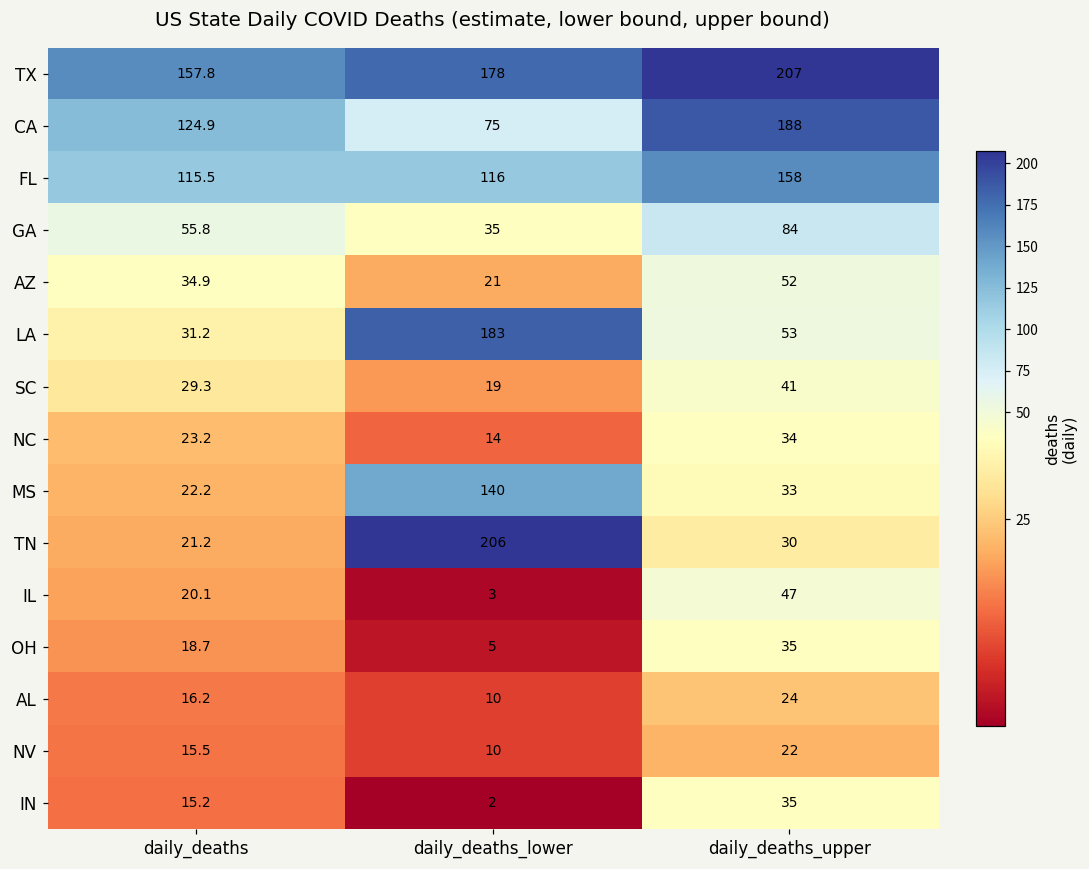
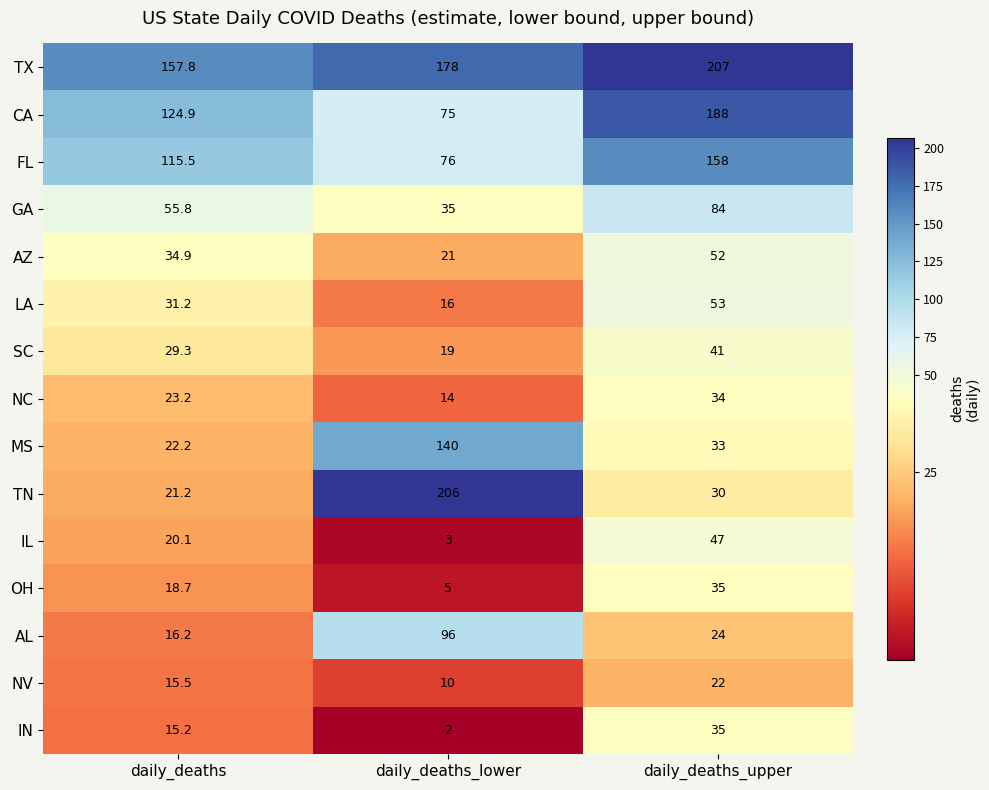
  {
    "TX": {
      "daily_deaths": 157.8,
      "daily_deaths_lower": 178,
      "daily_deaths_upper": 207
    },
    "CA": {
      "daily_deaths": 124.9,
      "daily_deaths_lower": 75,
      "daily_deaths_upper": 188
    },
    "FL": {
      "daily_deaths": 115.5,
-     "daily_deaths_lower": 116,
+     "daily_deaths_lower": 76,
      "daily_deaths_upper": 158
    },
    "GA": {
      "daily_deaths": 55.8,
      "daily_deaths_lower": 35,
      "daily_deaths_upper": 84
    },
    "AZ": {
      "daily_deaths": 34.9,
      "daily_deaths_lower": 21,
      "daily_deaths_upper": 52
    },
    "LA": {
      "daily_deaths": 31.2,
-     "daily_deaths_lower": 183,
+     "daily_deaths_lower": 16,
      "daily_deaths_upper": 53
    },
    "SC": {
      "daily_deaths": 29.3,
      "daily_deaths_lower": 19,
      "daily_deaths_upper": 41
    },
    "NC": {
      "daily_deaths": 23.2,
      "daily_deaths_lower": 14,
      "daily_deaths_upper": 34
    },
    "MS": {
      "daily_deaths": 22.2,
      "daily_deaths_lower": 140,
      "daily_deaths_upper": 33
    },
    "TN": {
      "daily_deaths": 21.2,
      "daily_deaths_lower": 206,
      "daily_deaths_upper": 30
    },
    "IL": {
      "daily_deaths": 20.1,
      "daily_deaths_lower": 3,
      "daily_deaths_upper": 47
    },
    "OH": {
      "daily_deaths": 18.7,
      "daily_deaths_lower": 5,
      "daily_deaths_upper": 35
    },
    "AL": {
      "daily_deaths": 16.2,
-     "daily_deaths_lower": 10,
+     "daily_deaths_lower": 96,
      "daily_deaths_upper": 24
    },
    "NV": {
      "daily_deaths": 15.5,
      "daily_deaths_lower": 10,
      "daily_deaths_upper": 22
    },
    "IN": {
      "daily_deaths": 15.2,
      "daily_deaths_lower": 2,
      "daily_deaths_upper": 35
    }
  }
